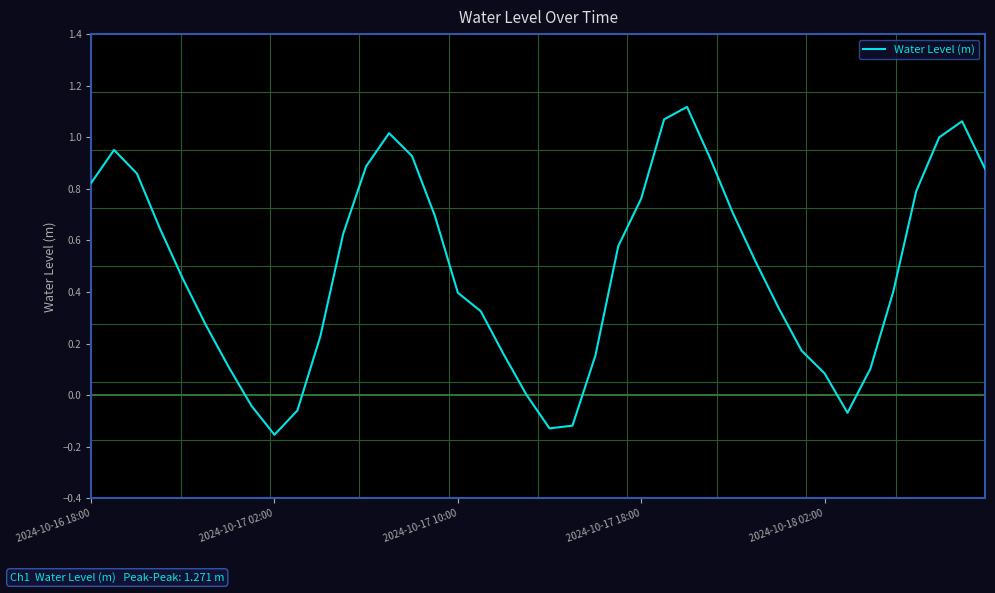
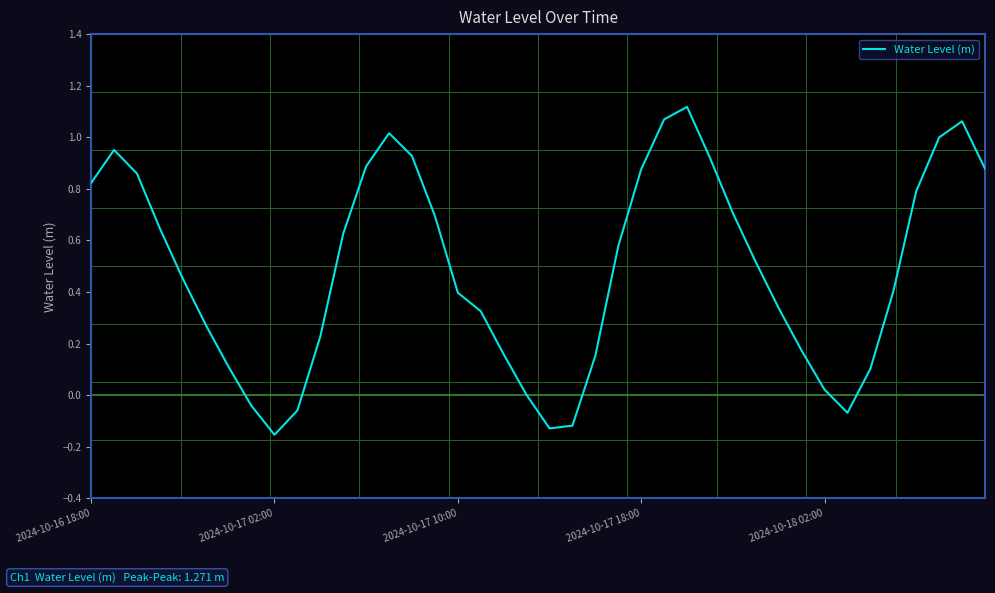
  {
    "2024-10-16 18:00": 0.82,
    "2024-10-17 02:00": -0.15,
    "2024-10-17 10:00": 0.40,
-   "2024-10-17 18:00": 0.76,
-   "2024-10-18 02:00": 0.08
+   "2024-10-17 18:00": 0.88,
+   "2024-10-18 02:00": 0.02
  }
